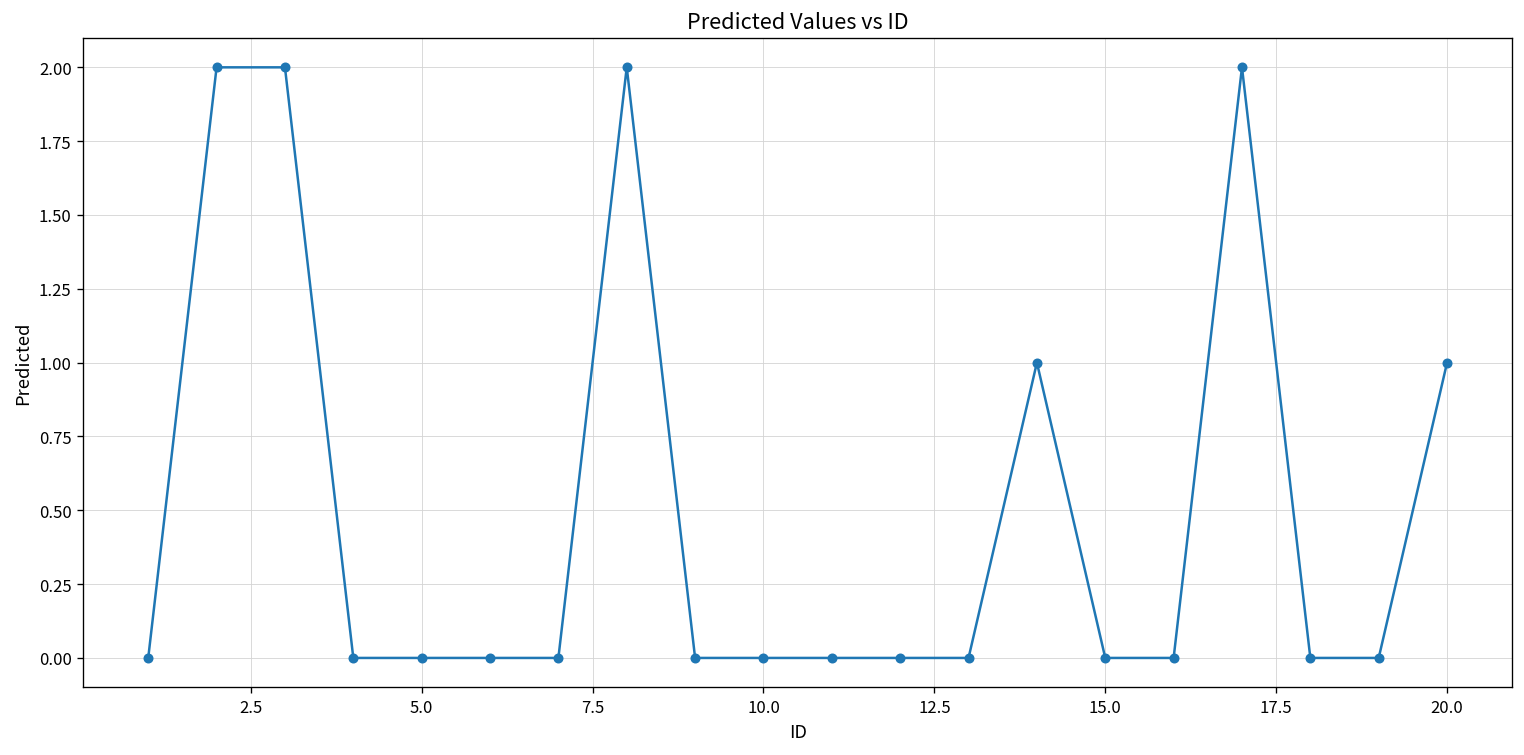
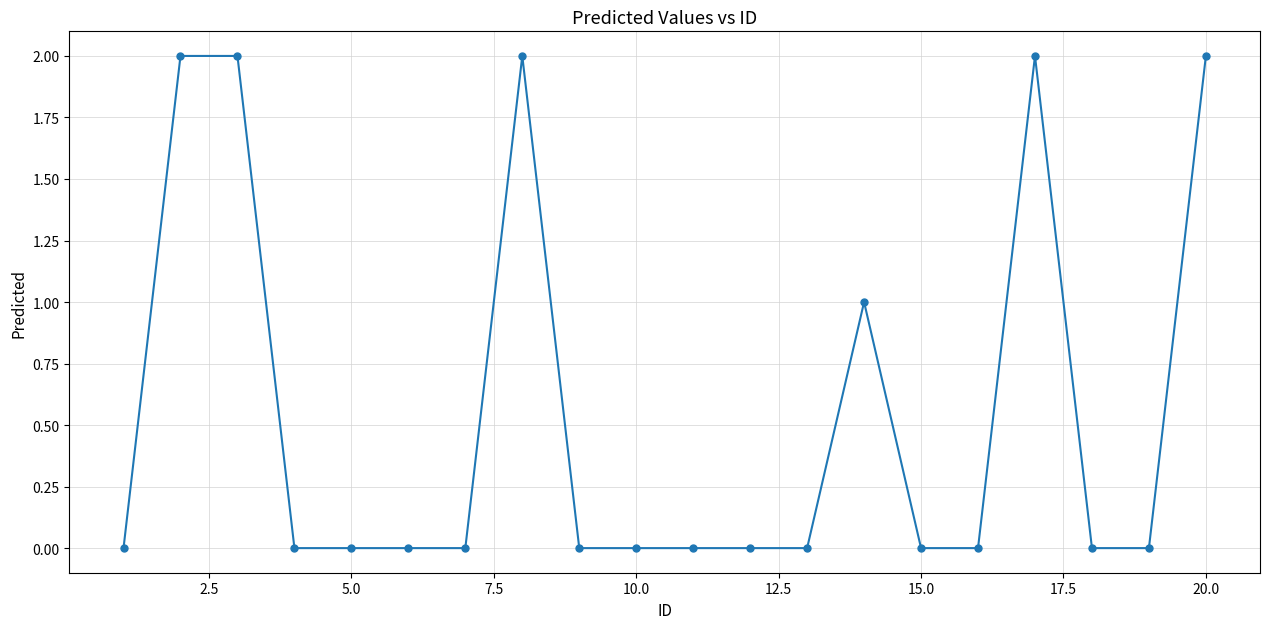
  {
    "5.0": 0,
    "10.0": 0,
    "15.0": 0,
-   "20.0": 1
+   "20.0": 2
  }
